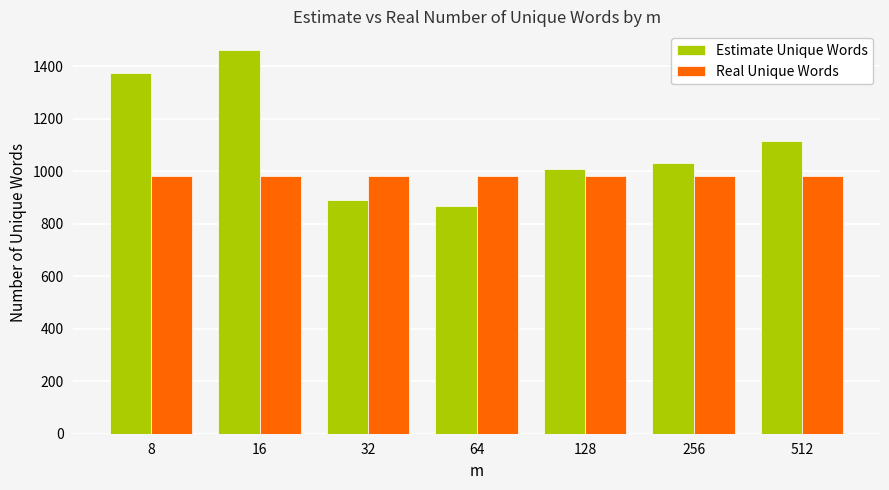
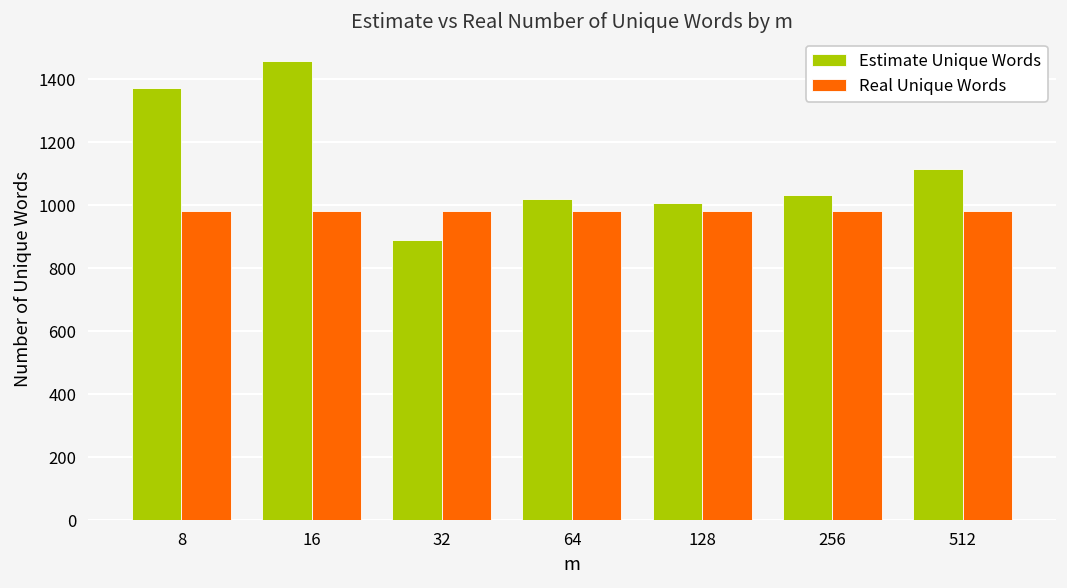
  {
    "Estimate Unique Words": {
      "8": 1370,
      "16": 1460,
      "32": 890,
-     "64": 870,
+     "64": 1020,
      "128": 1010,
      "256": 1030,
      "512": 1120
    },
    "Real Unique Words": {
      "8": 980,
      "16": 980,
      "32": 980,
      "64": 980,
      "128": 980,
      "256": 980,
      "512": 980
    }
  }
